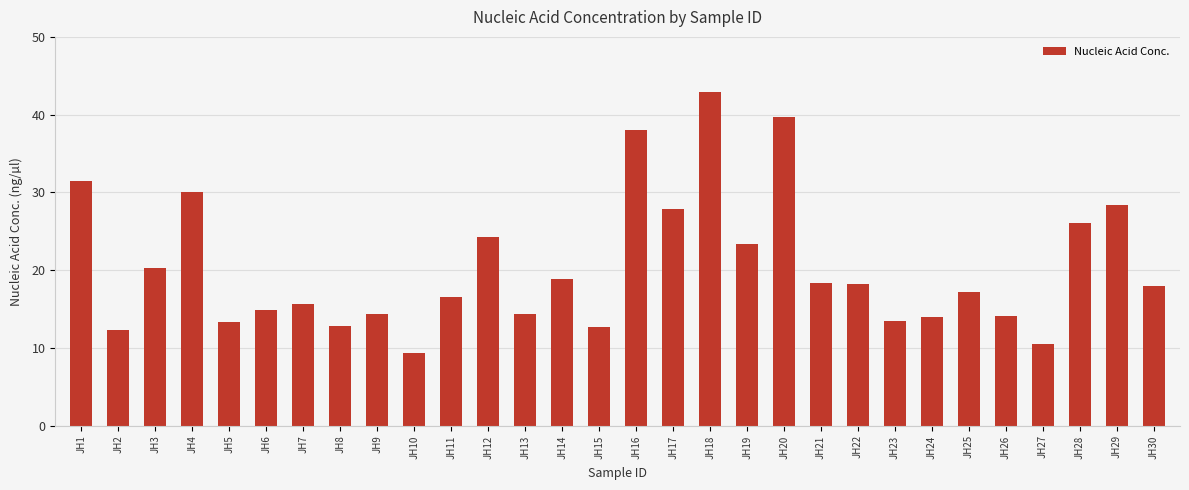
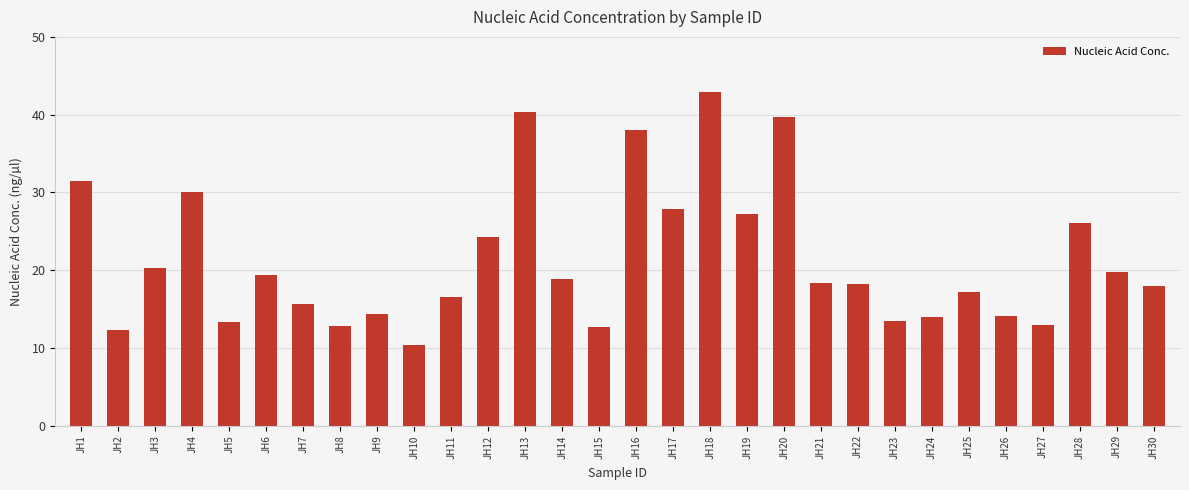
  {
    "JH1": 31,
    "JH2": 12,
    "JH3": 20,
    "JH4": 30,
    "JH5": 13,
-   "JH6": 15,
+   "JH6": 19,
    "JH7": 16,
    "JH8": 13,
    "JH9": 14,
-   "JH10": 9,
+   "JH10": 10,
    "JH11": 17,
    "JH12": 24,
-   "JH13": 14,
+   "JH13": 40,
    "JH14": 19,
    "JH15": 13,
    "JH16": 38,
    "JH17": 28,
    "JH18": 43,
-   "JH19": 23,
+   "JH19": 27,
    "JH20": 40,
    "JH21": 18,
    "JH22": 18,
    "JH23": 13,
    "JH24": 14,
    "JH25": 17,
    "JH26": 14,
-   "JH27": 11,
+   "JH27": 13,
    "JH28": 26,
-   "JH29": 28,
+   "JH29": 20,
    "JH30": 18
  }
